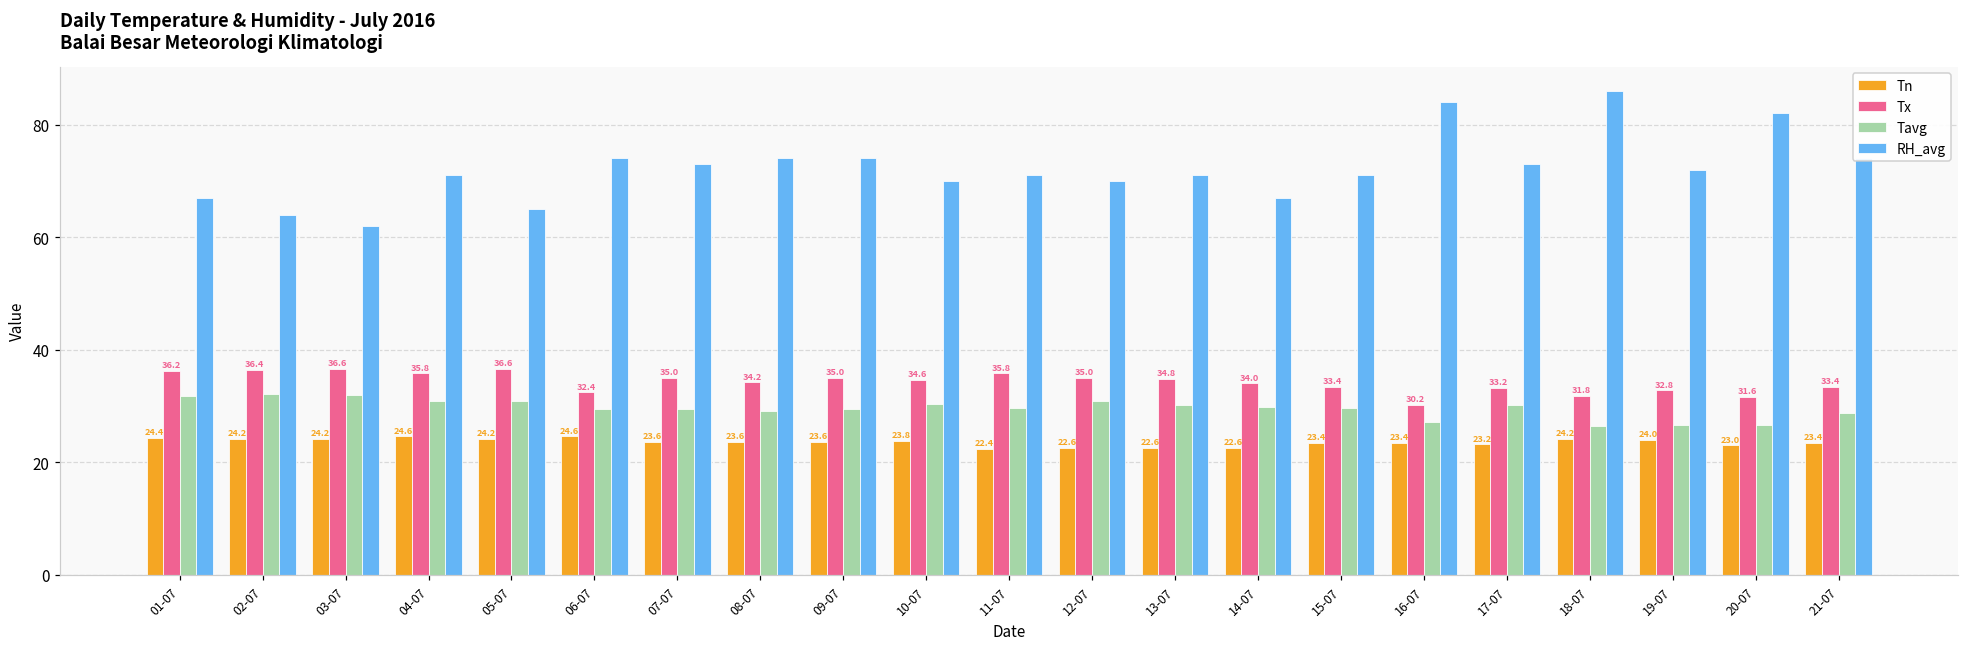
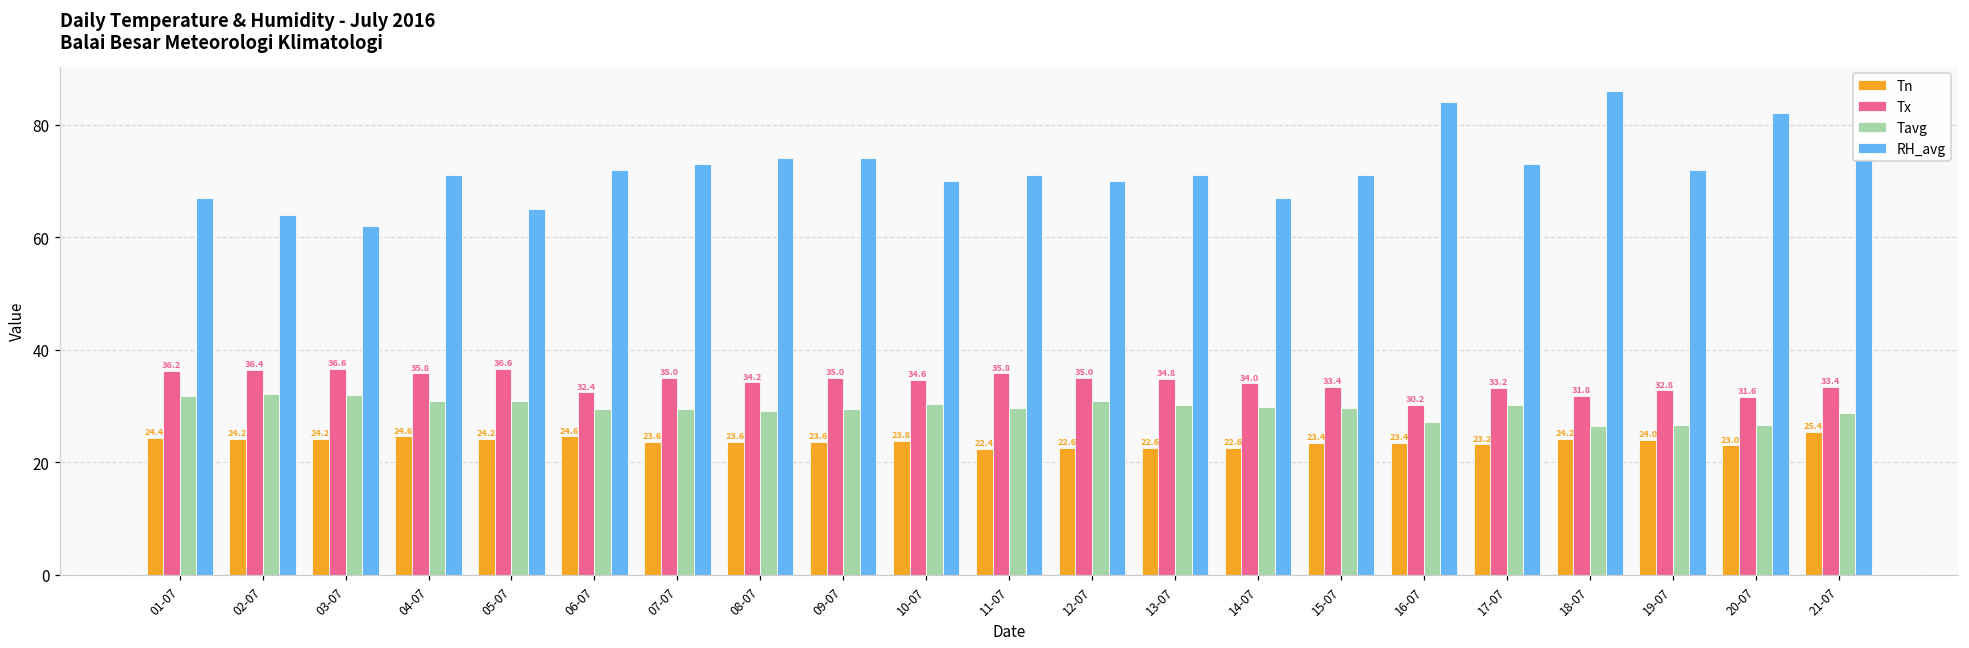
  {
    "Tn": {
      "01-07": 24.4,
      "02-07": 24.2,
      "03-07": 24.2,
      "04-07": 24.6,
      "05-07": 24.2,
      "06-07": 24.6,
      "07-07": 23.6,
      "08-07": 23.6,
      "09-07": 23.6,
      "10-07": 23.8,
      "11-07": 22.4,
      "12-07": 22.6,
      "13-07": 22.6,
      "14-07": 22.6,
      "15-07": 23.4,
      "16-07": 23.4,
      "17-07": 23.2,
      "18-07": 24.2,
      "19-07": 24.0,
      "20-07": 23.0,
-     "21-07": 23.4
+     "21-07": 25.4
    },
    "Tx": {
      "01-07": 36.2,
      "02-07": 36.4,
      "03-07": 36.6,
      "04-07": 35.8,
      "05-07": 36.6,
      "06-07": 32.4,
      "07-07": 35.0,
      "08-07": 34.2,
      "09-07": 35.0,
      "10-07": 34.6,
      "11-07": 35.8,
      "12-07": 35.0,
      "13-07": 34.8,
      "14-07": 34.0,
      "15-07": 33.4,
      "16-07": 30.2,
      "17-07": 33.2,
      "18-07": 31.8,
      "19-07": 32.8,
      "20-07": 31.6,
      "21-07": 33.4
    },
    "Tavg": {
      "01-07": 32,
      "02-07": 32,
      "03-07": 32,
      "04-07": 31,
      "05-07": 31,
      "06-07": 30,
      "07-07": 29,
      "08-07": 29,
      "09-07": 30,
      "10-07": 30,
      "11-07": 30,
      "12-07": 31,
      "13-07": 30,
      "14-07": 30,
      "15-07": 30,
      "16-07": 27,
      "17-07": 30,
      "18-07": 26,
      "19-07": 27,
      "20-07": 27,
      "21-07": 29
    },
    "RH_avg": {
      "01-07": 67,
      "02-07": 64,
      "03-07": 62,
      "04-07": 71,
      "05-07": 65,
-     "06-07": 74,
+     "06-07": 72,
      "07-07": 73,
      "08-07": 74,
      "09-07": 74,
      "10-07": 70,
      "11-07": 71,
      "12-07": 70,
      "13-07": 71,
      "14-07": 67,
      "15-07": 71,
      "16-07": 84,
      "17-07": 73,
      "18-07": 86,
      "19-07": 72,
      "20-07": 82
    }
  }
